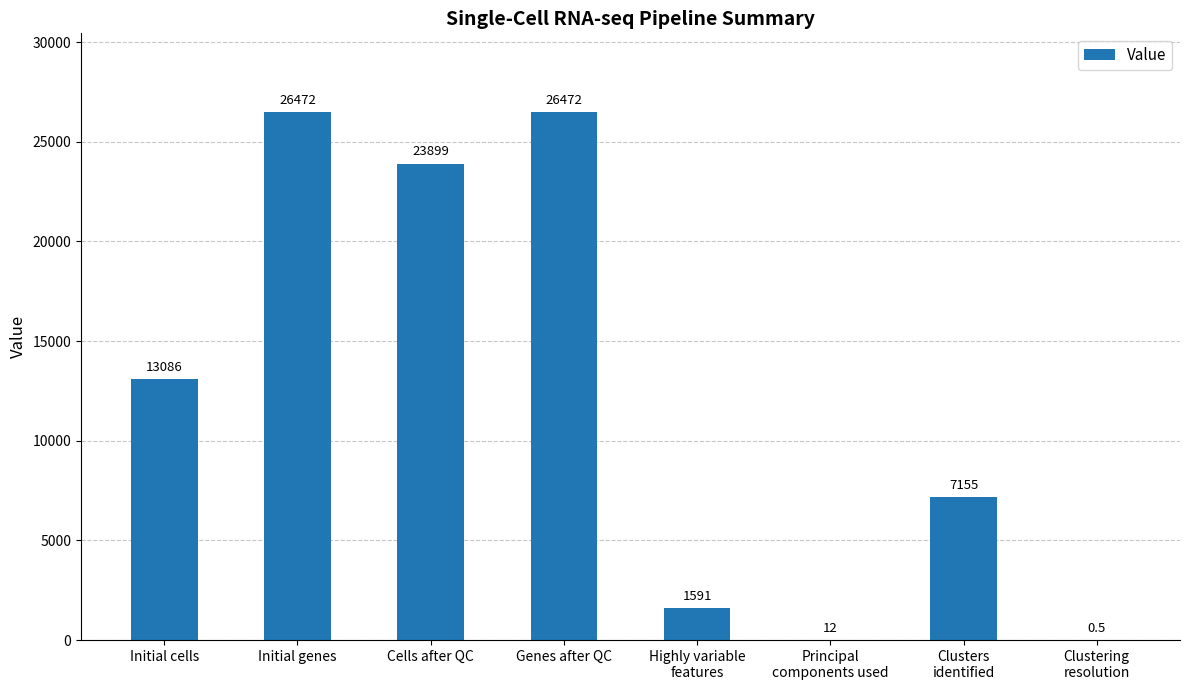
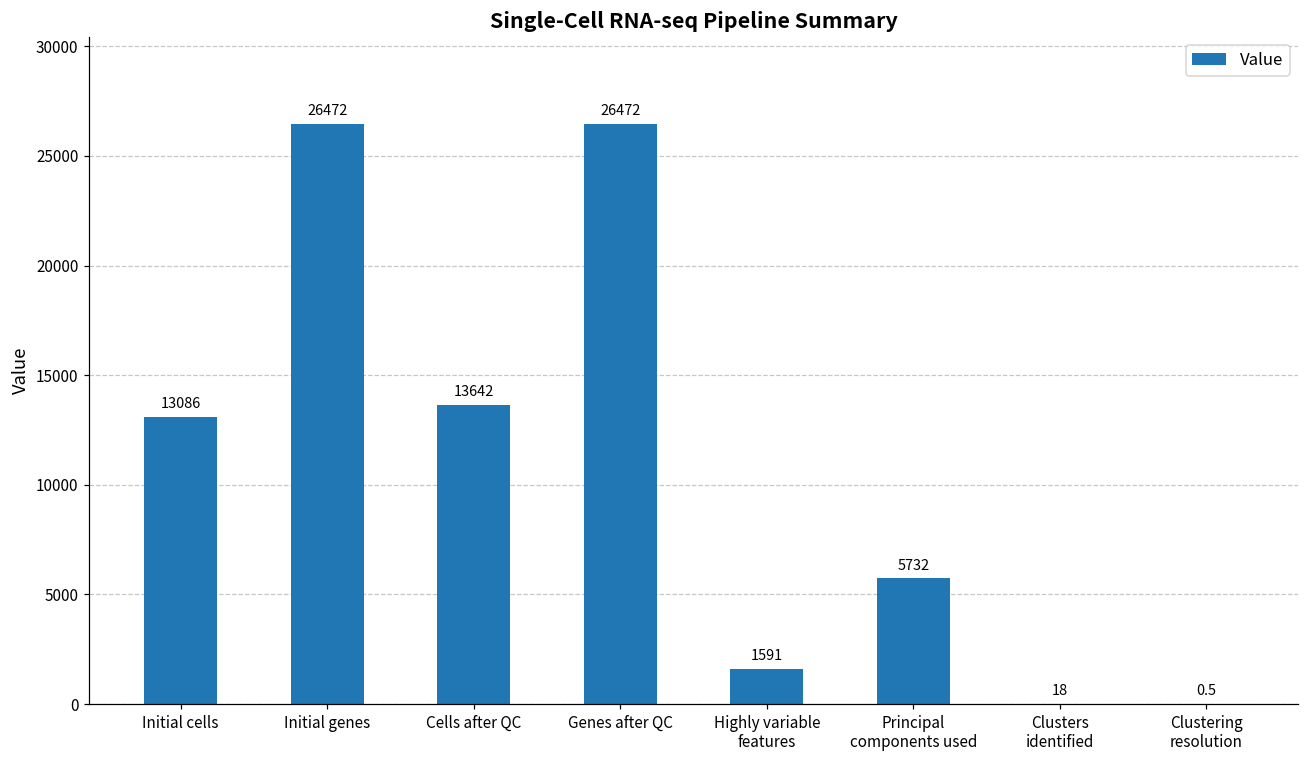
  {
    "Initial cells": 13086,
    "Initial genes": 26472,
-   "Cells after QC": 23899,
+   "Cells after QC": 13642,
    "Genes after QC": 26472,
    "Highly variable features": 1591,
-   "Principal components used": 12,
-   "Clusters identified": 7155,
+   "Principal components used": 5732,
+   "Clusters identified": 18,
    "Clustering resolution": 0.5
  }
